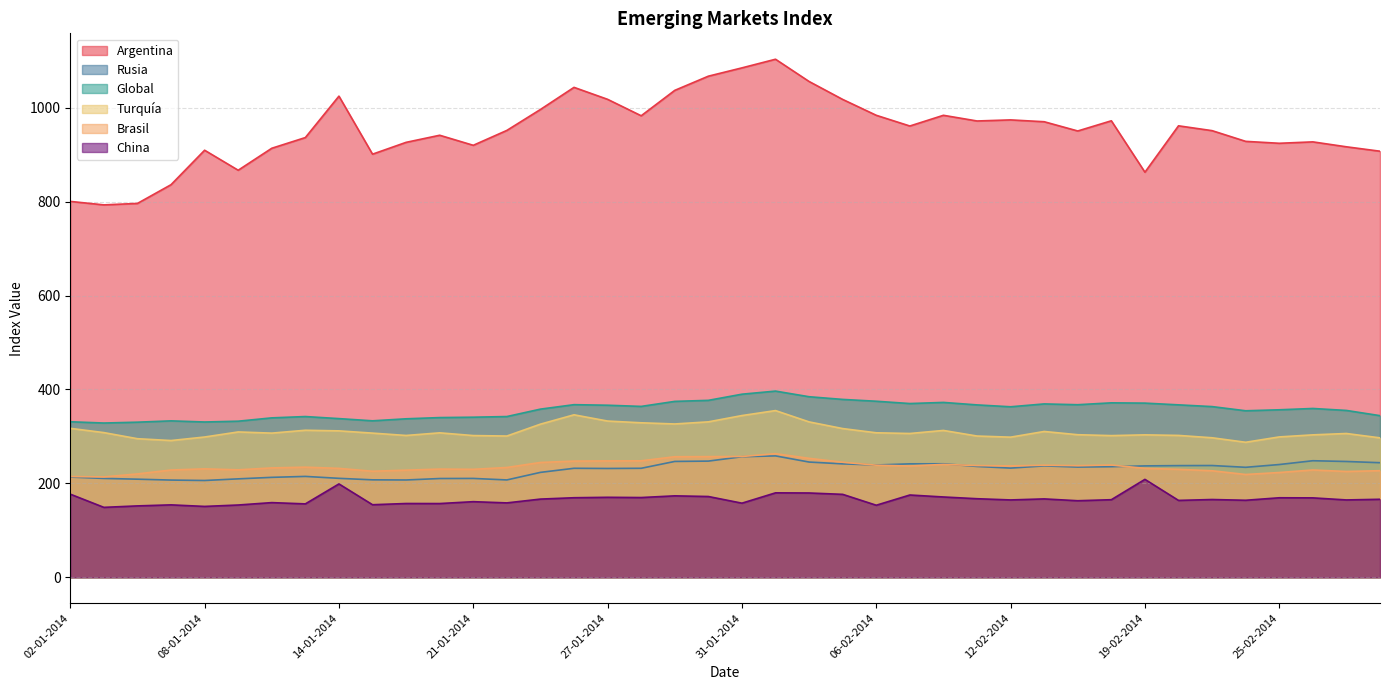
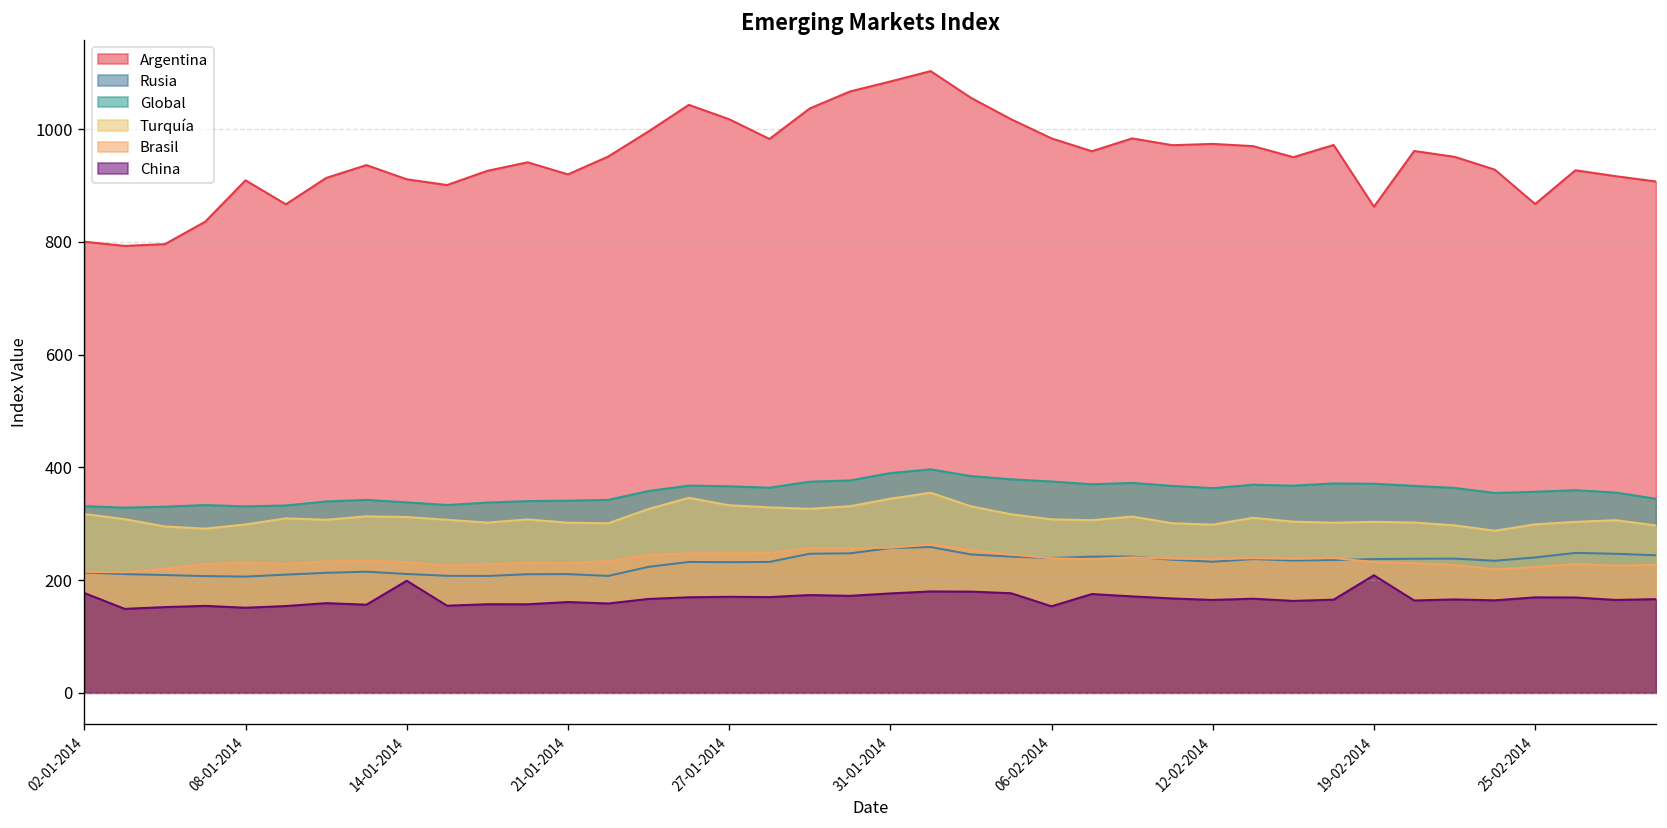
  {
    "Argentina": {
      "02-01-2014": 800,
      "08-01-2014": 910,
-     "14-01-2014": 1020,
+     "14-01-2014": 910,
      "21-01-2014": 920,
      "27-01-2014": 1020,
      "31-01-2014": 1080,
      "06-02-2014": 980,
      "12-02-2014": 970,
      "19-02-2014": 860,
-     "25-02-2014": 920
+     "25-02-2014": 870
    },
    "China": {
      "02-01-2014": 180,
      "08-01-2014": 150,
      "14-01-2014": 200,
      "21-01-2014": 160,
      "27-01-2014": 170,
-     "31-01-2014": 160,
+     "31-01-2014": 180,
      "06-02-2014": 150,
      "12-02-2014": 160,
      "19-02-2014": 210,
      "25-02-2014": 170
    }
  }
